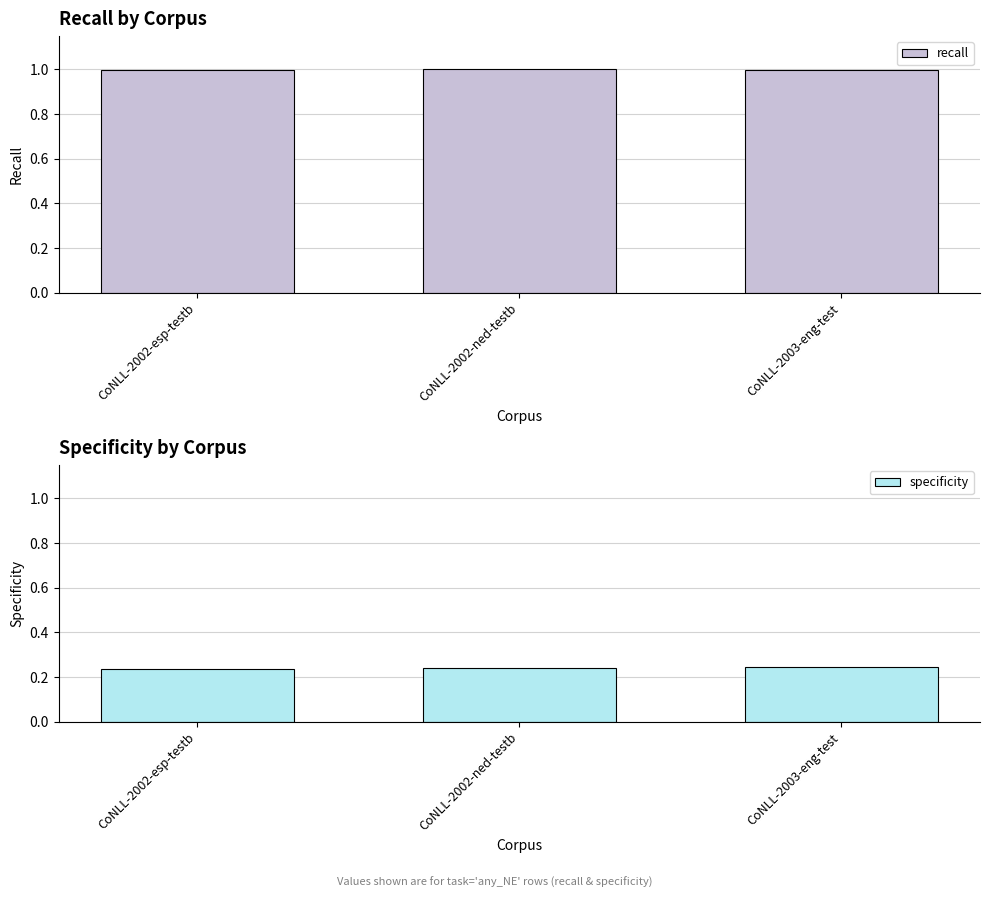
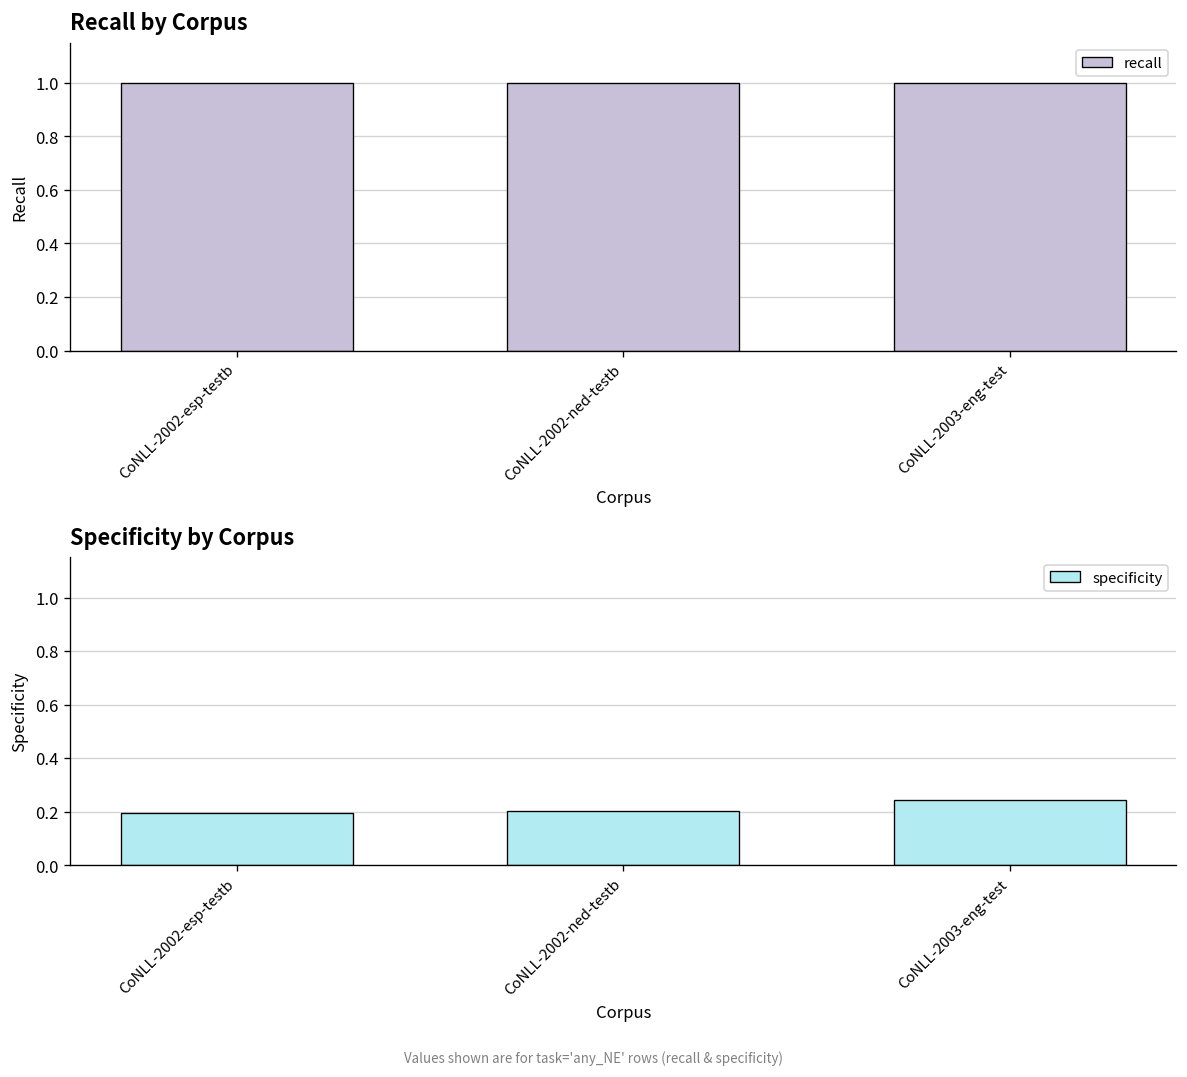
  {
    "Recall by Corpus": {
      "CoNLL-2002-esp-testb": 1.00,
      "CoNLL-2002-ned-testb": 1.00,
      "CoNLL-2003-eng-test": 1.00
    },
    "Specificity by Corpus": {
-     "CoNLL-2002-esp-testb": 0.24,
-     "CoNLL-2002-ned-testb": 0.24,
+     "CoNLL-2002-esp-testb": 0.20,
+     "CoNLL-2002-ned-testb": 0.20,
      "CoNLL-2003-eng-test": 0.25
    }
  }
